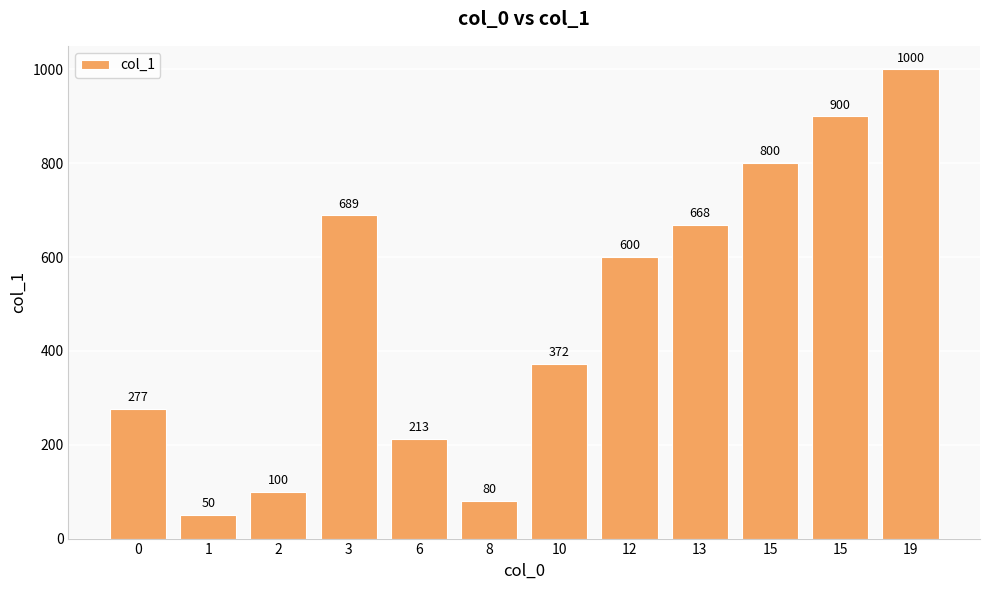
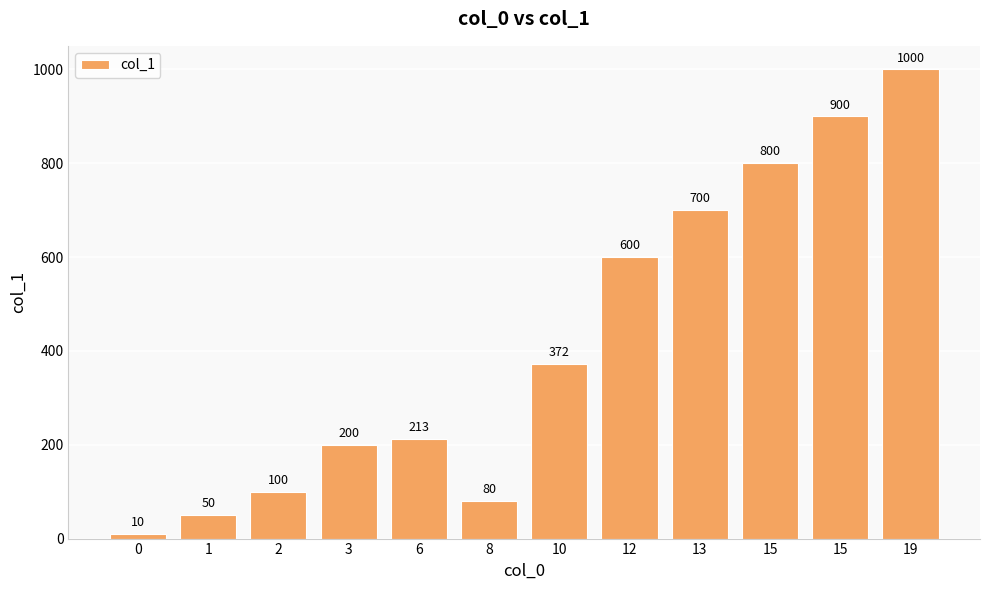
  {
-   "0": 277,
+   "0": 10,
    "1": 50,
    "2": 100,
-   "3": 689,
+   "3": 200,
    "6": 213,
    "8": 80,
    "10": 372,
    "12": 600,
-   "13": 668,
+   "13": 700,
    "19": 1000
  }
